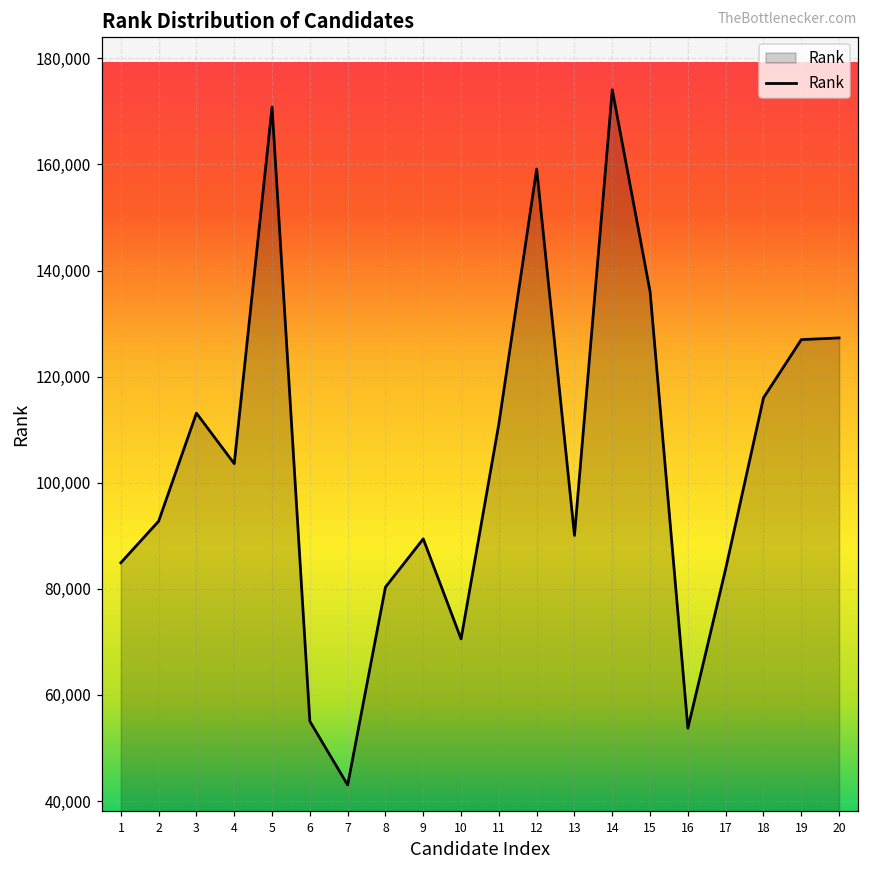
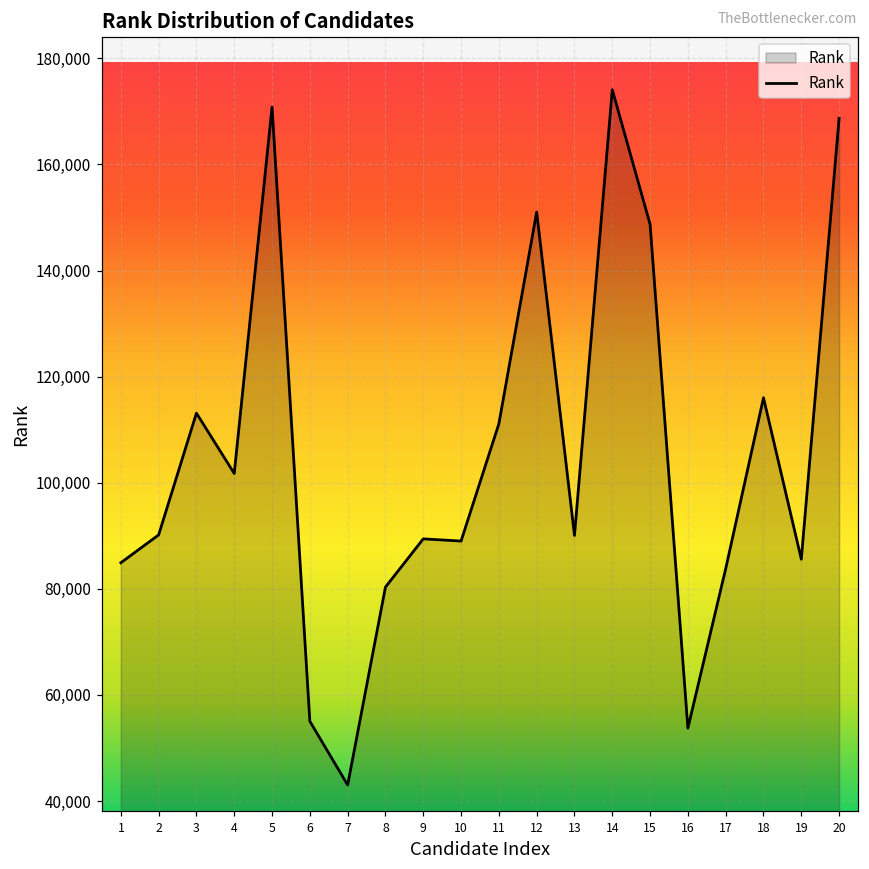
  {
    "1": "85,000",
-   "2": "93,000",
+   "2": "90,000",
    "3": "113,000",
-   "4": "104,000",
+   "4": "102,000",
    "5": "171,000",
    "6": "55,000",
    "7": "43,000",
    "8": "80,000",
    "9": "89,000",
-   "10": "71,000",
+   "10": "89,000",
    "11": "111,000",
-   "12": "159,000",
+   "12": "151,000",
    "13": "90,000",
    "14": "174,000",
-   "15": "136,000",
+   "15": "149,000",
    "16": "54,000",
    "17": "84,000",
    "18": "116,000",
-   "19": "127,000",
-   "20": "127,000"
+   "19": "86,000",
+   "20": "169,000"
  }
